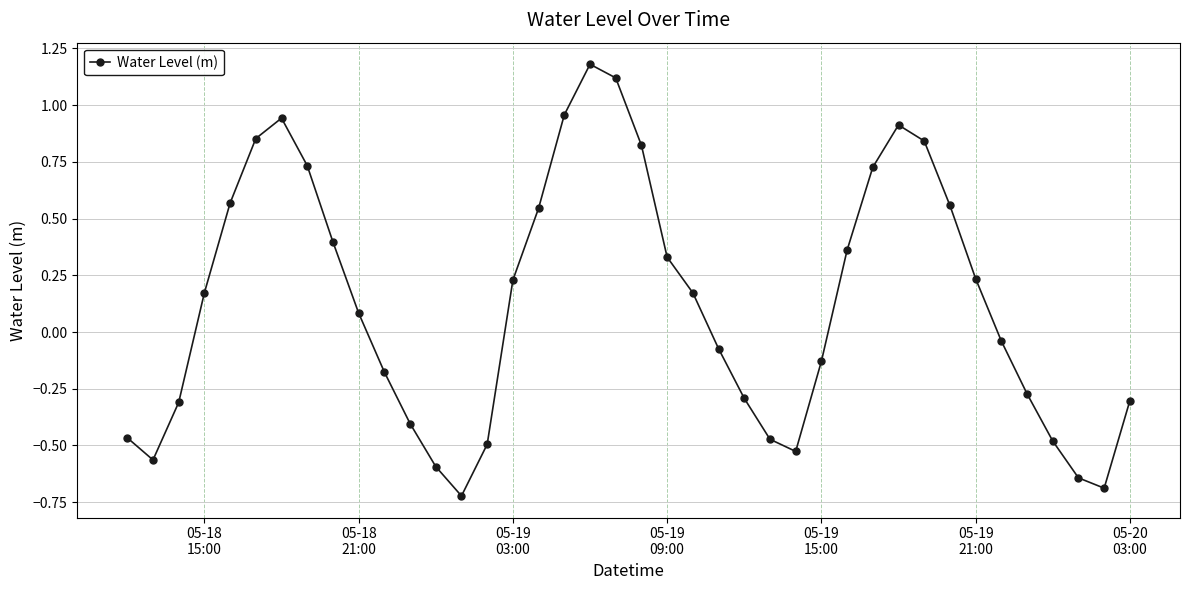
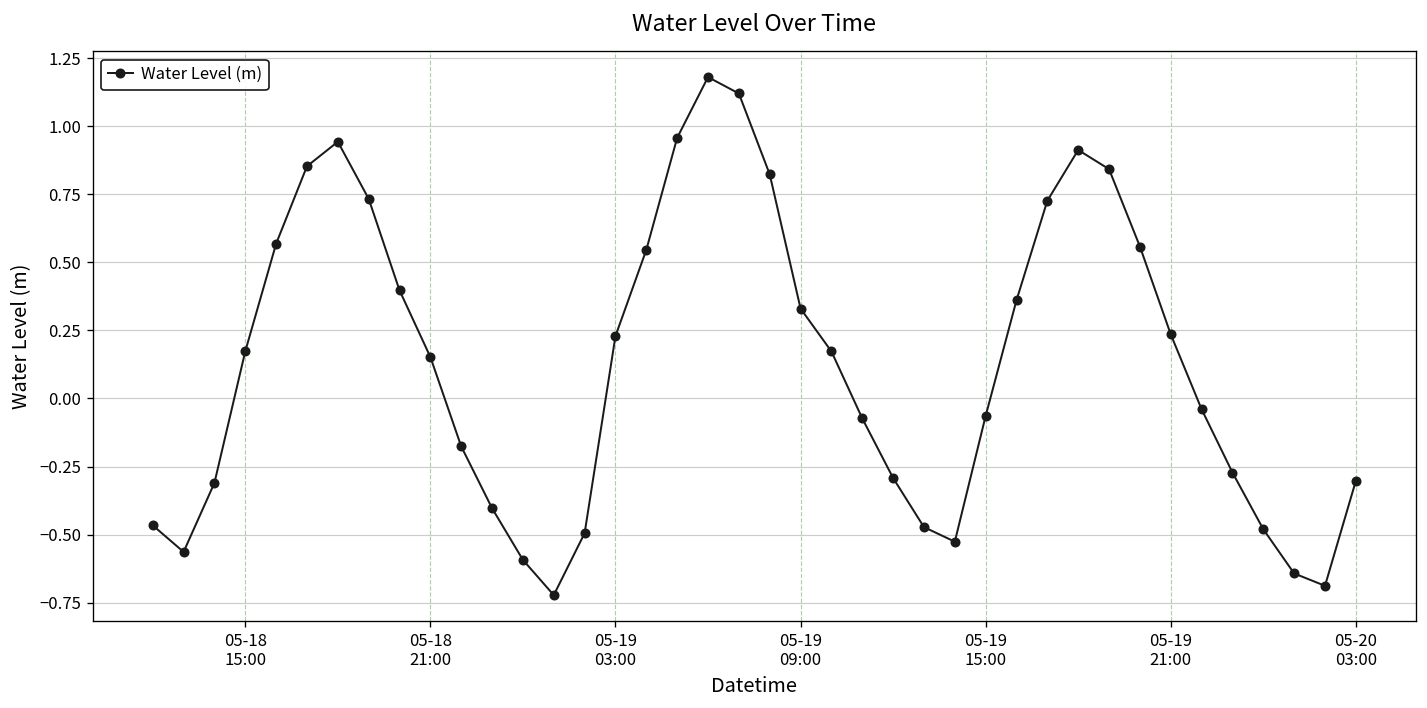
  {
    "05-18 15:00": 0.17,
-   "05-18 21:00": 0.08,
+   "05-18 21:00": 0.15,
    "05-19 03:00": 0.23,
    "05-19 09:00": 0.33,
-   "05-19 15:00": -0.13,
+   "05-19 15:00": -0.06,
    "05-19 21:00": 0.24,
    "05-20 03:00": -0.30
  }
